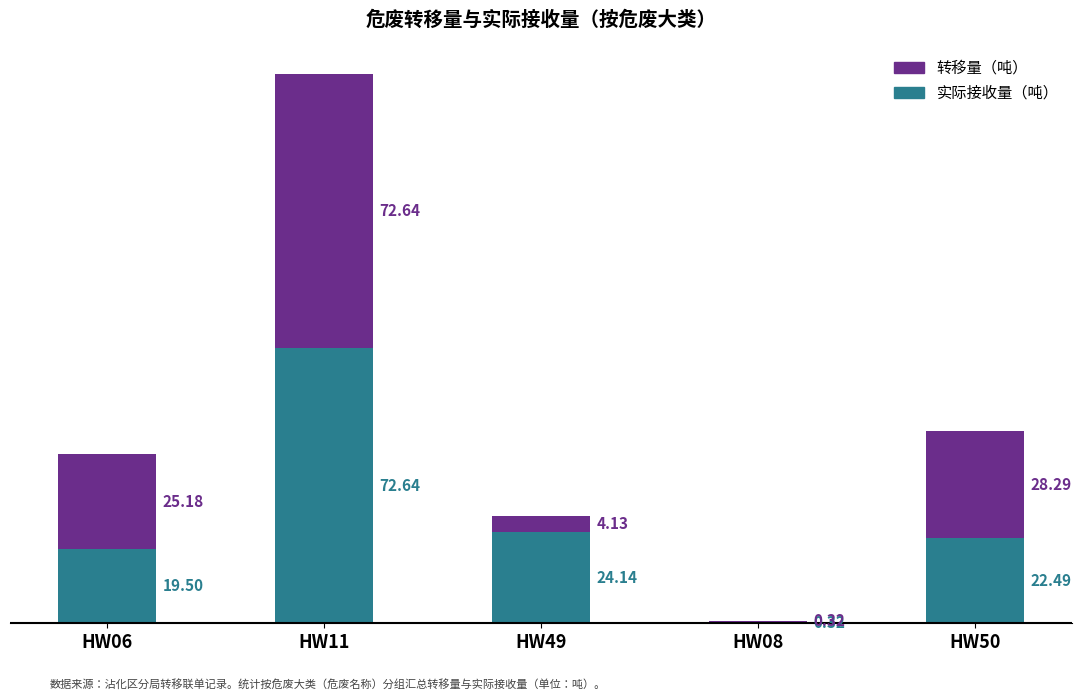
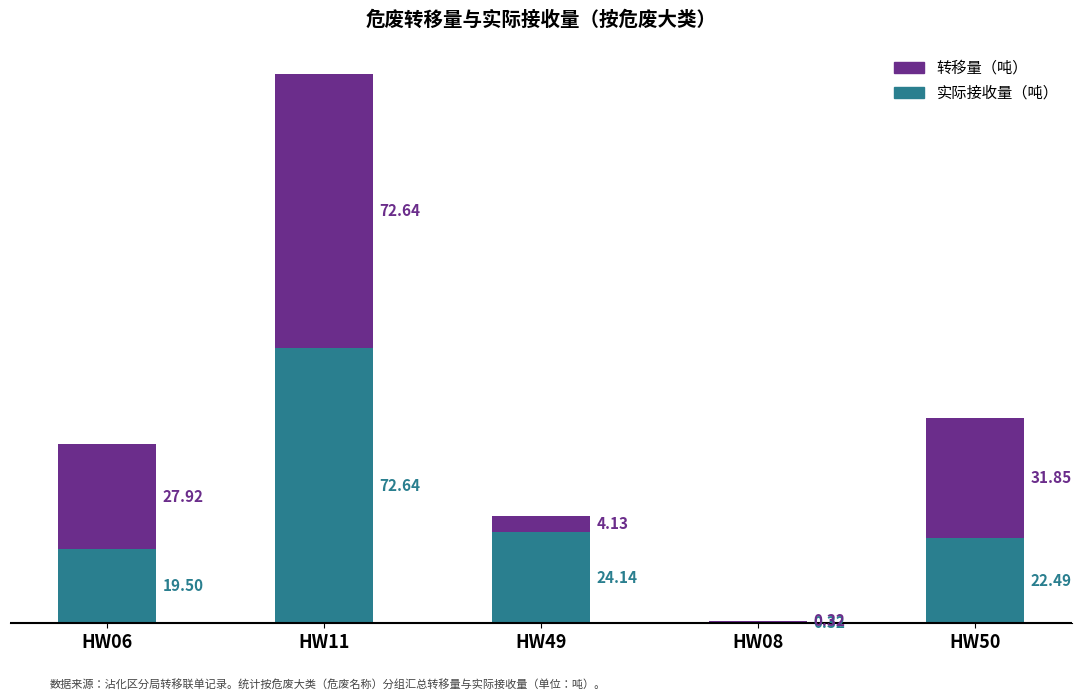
  {
    "转移量（吨）": {
-     "HW06": 25.18,
-     "HW50": 28.29
+     "HW06": 27.92,
+     "HW50": 31.85
    }
  }
